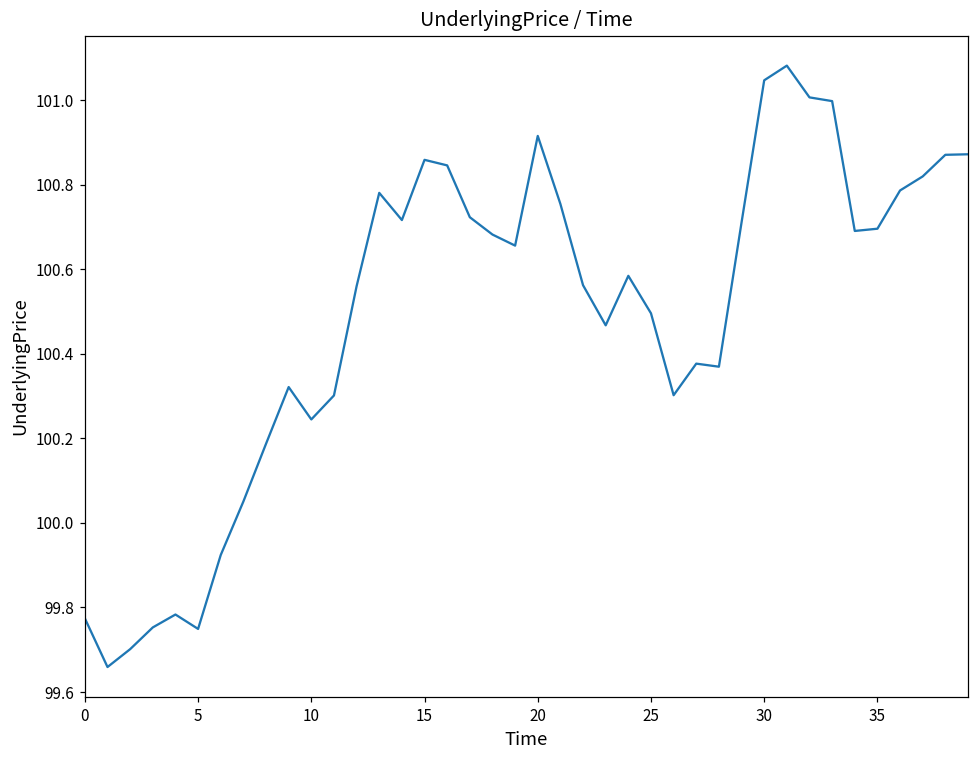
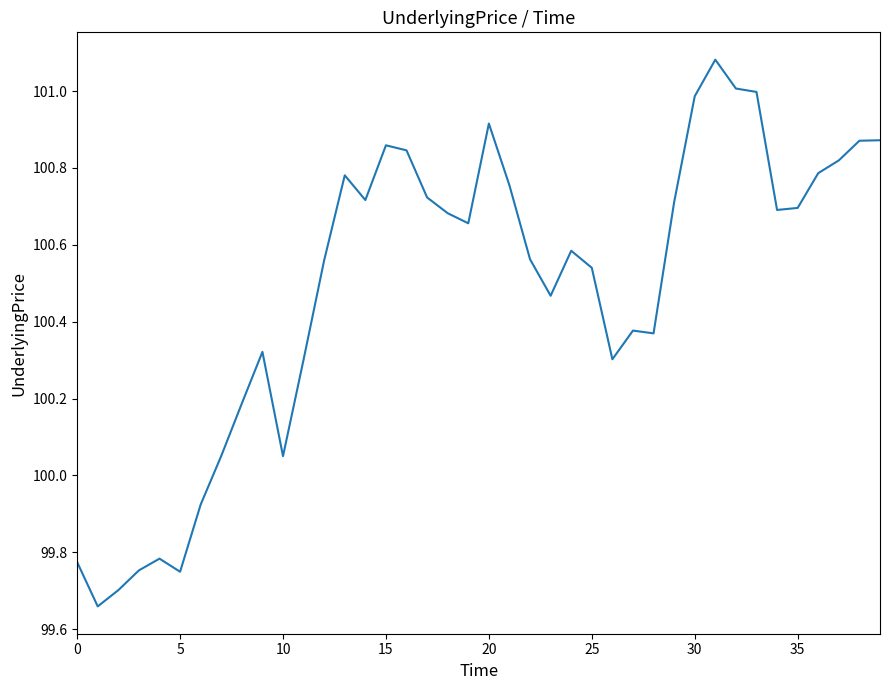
  {
    "0": 99.77,
    "5": 99.75,
-   "10": 100.24,
+   "10": 100.05,
    "15": 100.86,
    "20": 100.92,
-   "25": 100.50,
-   "30": 101.05,
+   "25": 100.54,
+   "30": 100.99,
    "35": 100.70
  }
